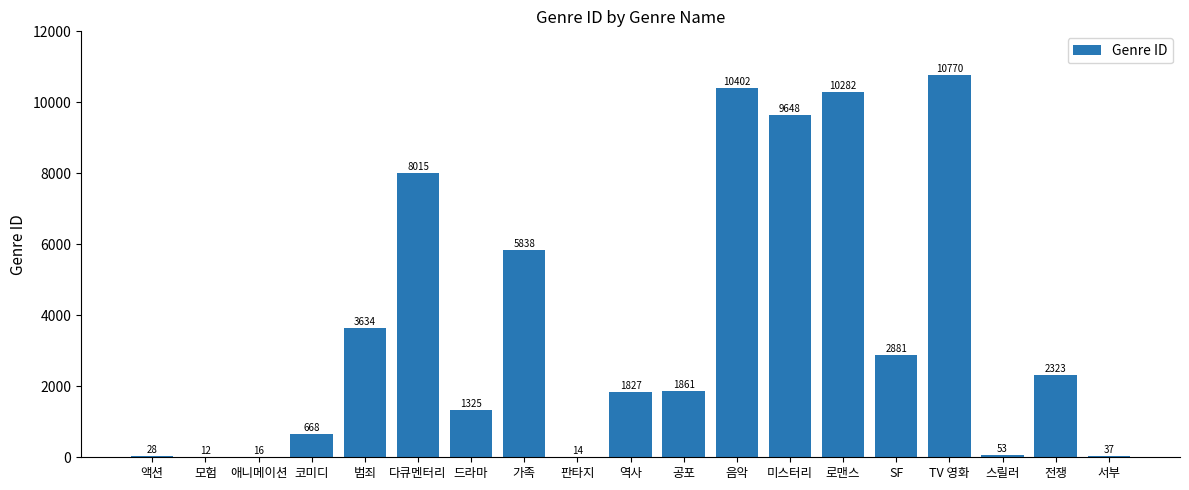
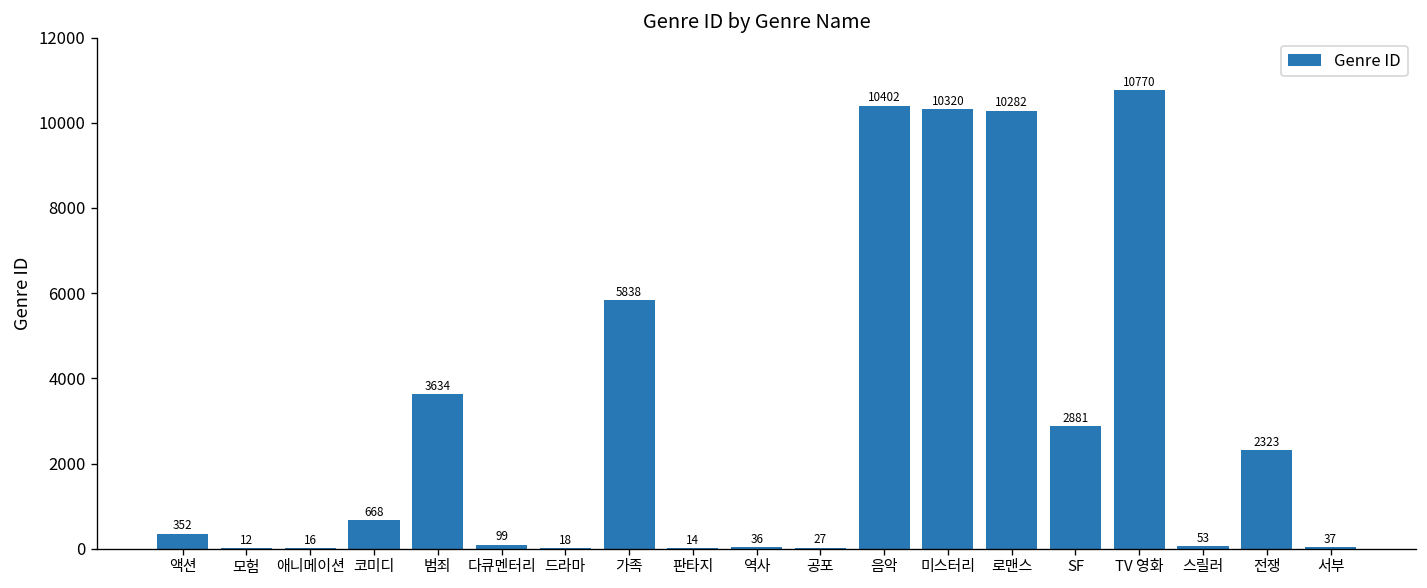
  {
-   "액션": 28,
+   "액션": 352,
    "모험": 12,
    "애니메이션": 16,
    "코미디": 668,
    "범죄": 3634,
-   "다큐멘터리": 8015,
-   "드라마": 1325,
+   "다큐멘터리": 99,
+   "드라마": 18,
    "가족": 5838,
    "판타지": 14,
-   "역사": 1827,
-   "공포": 1861,
+   "역사": 36,
+   "공포": 27,
    "음악": 10402,
-   "미스터리": 9648,
+   "미스터리": 10320,
    "로맨스": 10282,
    "SF": 2881,
    "TV 영화": 10770,
    "스릴러": 53,
    "전쟁": 2323,
    "서부": 37
  }
